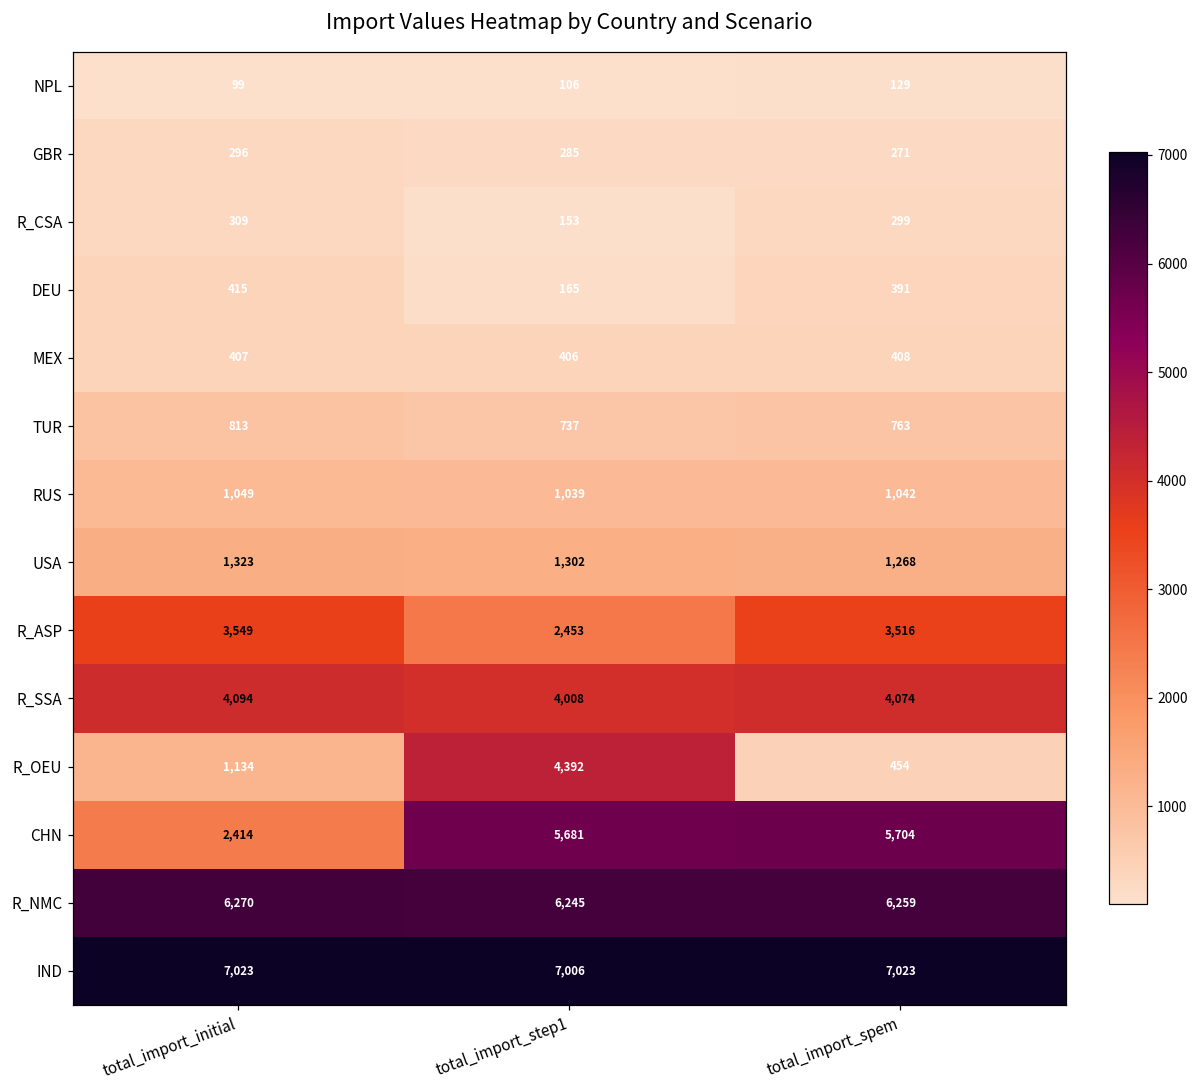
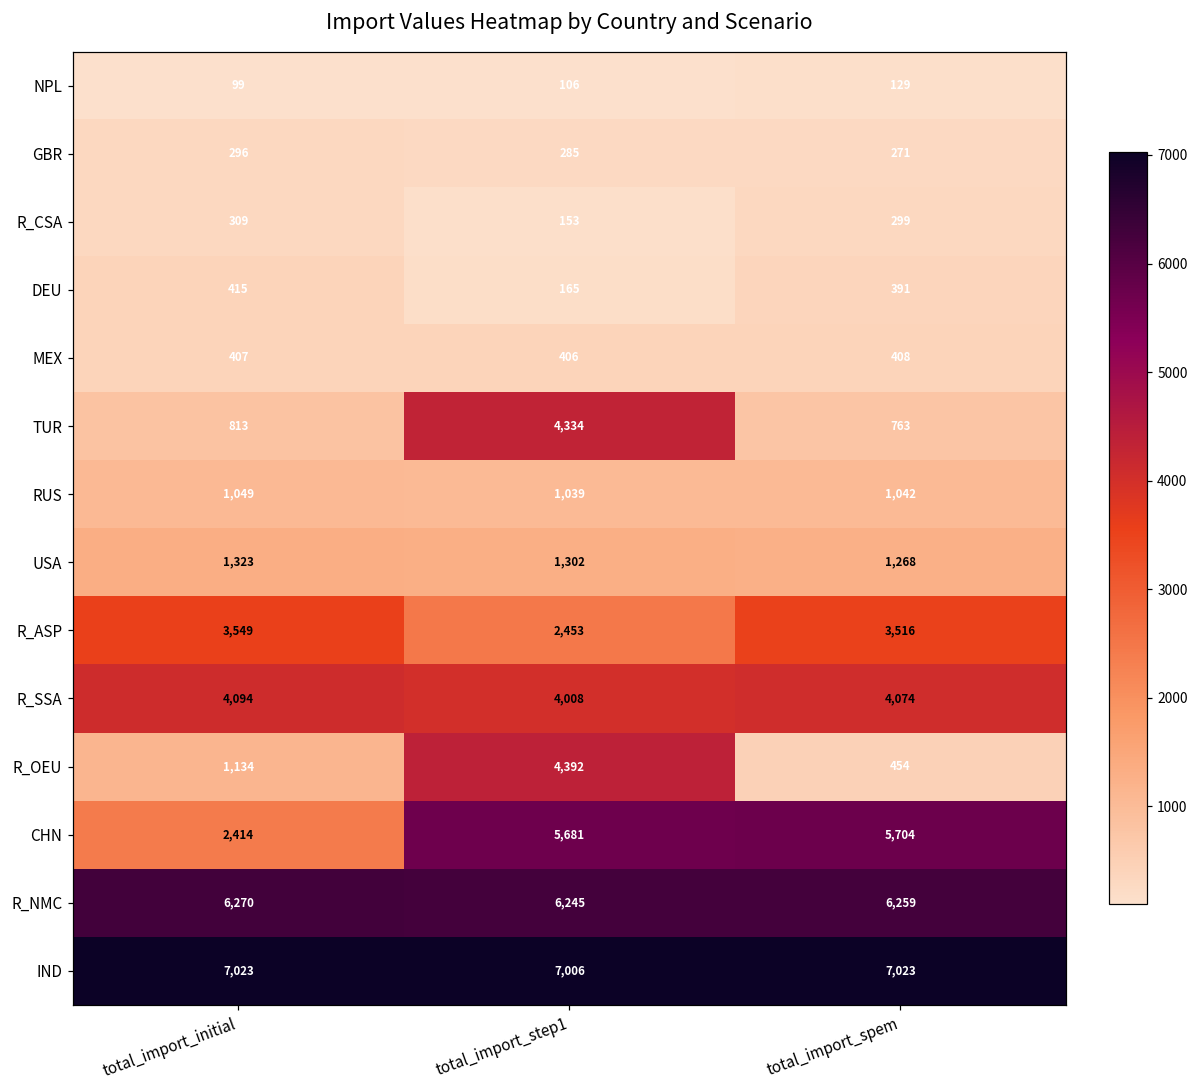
  {
    "NPL": {
      "total_import_initial": "99",
      "total_import_step1": "106",
      "total_import_spem": "129"
    },
    "GBR": {
      "total_import_initial": "296",
      "total_import_step1": "285",
      "total_import_spem": "271"
    },
    "R_CSA": {
      "total_import_initial": "309",
      "total_import_step1": "153",
      "total_import_spem": "299"
    },
    "DEU": {
      "total_import_initial": "415",
      "total_import_step1": "165",
      "total_import_spem": "391"
    },
    "MEX": {
      "total_import_initial": "407",
      "total_import_step1": "406",
      "total_import_spem": "408"
    },
    "TUR": {
      "total_import_initial": "813",
-     "total_import_step1": "737",
+     "total_import_step1": "4,334",
      "total_import_spem": "763"
    },
    "RUS": {
      "total_import_initial": "1,049",
      "total_import_step1": "1,039",
      "total_import_spem": "1,042"
    },
    "USA": {
      "total_import_initial": "1,323",
      "total_import_step1": "1,302",
      "total_import_spem": "1,268"
    },
    "R_ASP": {
      "total_import_initial": "3,549",
      "total_import_step1": "2,453",
      "total_import_spem": "3,516"
    },
    "R_SSA": {
      "total_import_initial": "4,094",
      "total_import_step1": "4,008",
      "total_import_spem": "4,074"
    },
    "R_OEU": {
      "total_import_initial": "1,134",
      "total_import_step1": "4,392",
      "total_import_spem": "454"
    },
    "CHN": {
      "total_import_initial": "2,414",
      "total_import_step1": "5,681",
      "total_import_spem": "5,704"
    },
    "R_NMC": {
      "total_import_initial": "6,270",
      "total_import_step1": "6,245",
      "total_import_spem": "6,259"
    },
    "IND": {
      "total_import_initial": "7,023",
      "total_import_step1": "7,006",
      "total_import_spem": "7,023"
    }
  }
